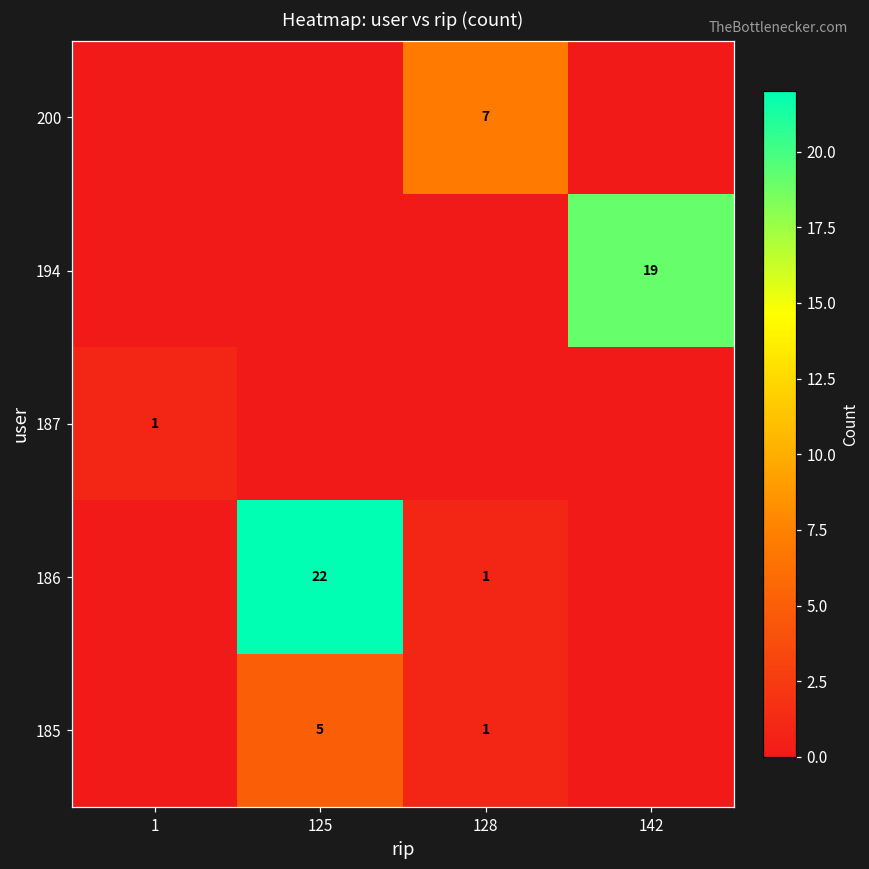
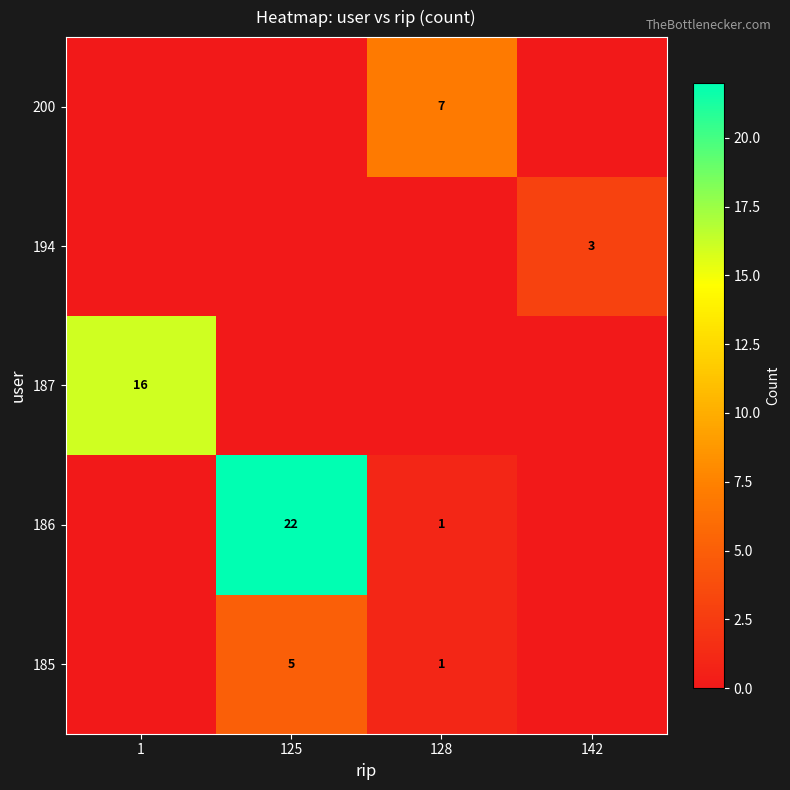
  {
    "200": {
      "128": 7
    },
    "194": {
-     "142": 19
+     "142": 3
    },
    "187": {
-     "1": 1
+     "1": 16
    },
    "186": {
      "125": 22,
      "128": 1
    },
    "185": {
      "125": 5,
      "128": 1
    }
  }
